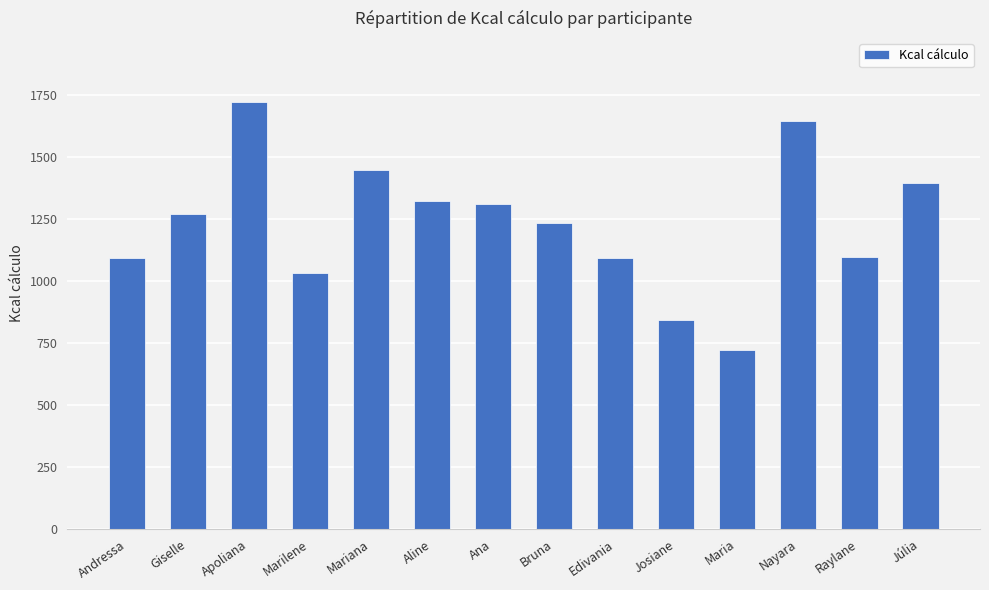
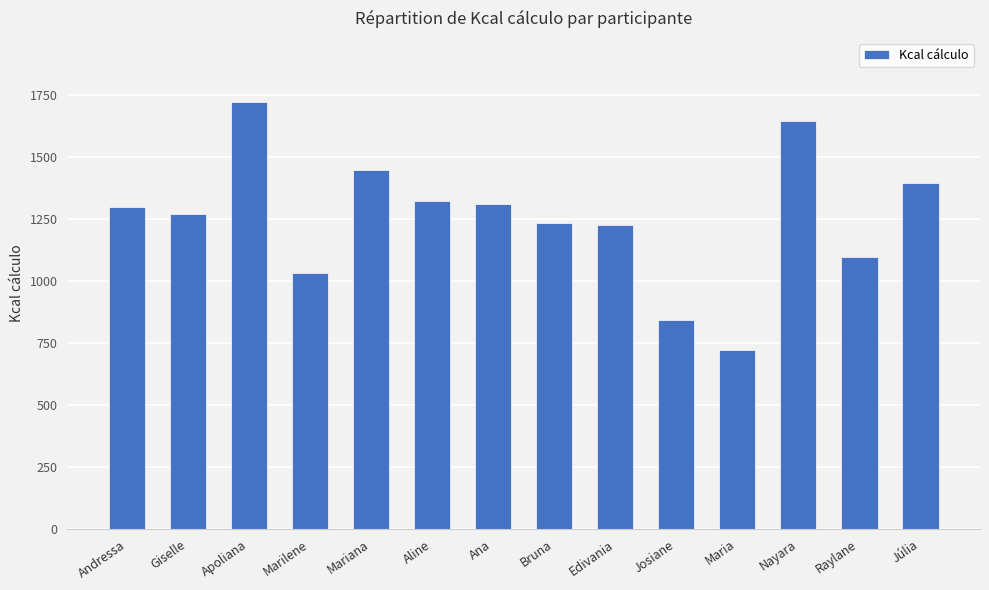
  {
-   "Andressa": 1090,
+   "Andressa": 1300,
    "Giselle": 1270,
    "Apoliana": 1720,
    "Marilene": 1030,
    "Mariana": 1450,
    "Aline": 1320,
    "Ana": 1310,
    "Bruna": 1240,
-   "Edivania": 1090,
+   "Edivania": 1230,
    "Josiane": 840,
    "Maria": 720,
    "Nayara": 1650,
    "Raylane": 1100,
    "Júlia": 1400
  }
